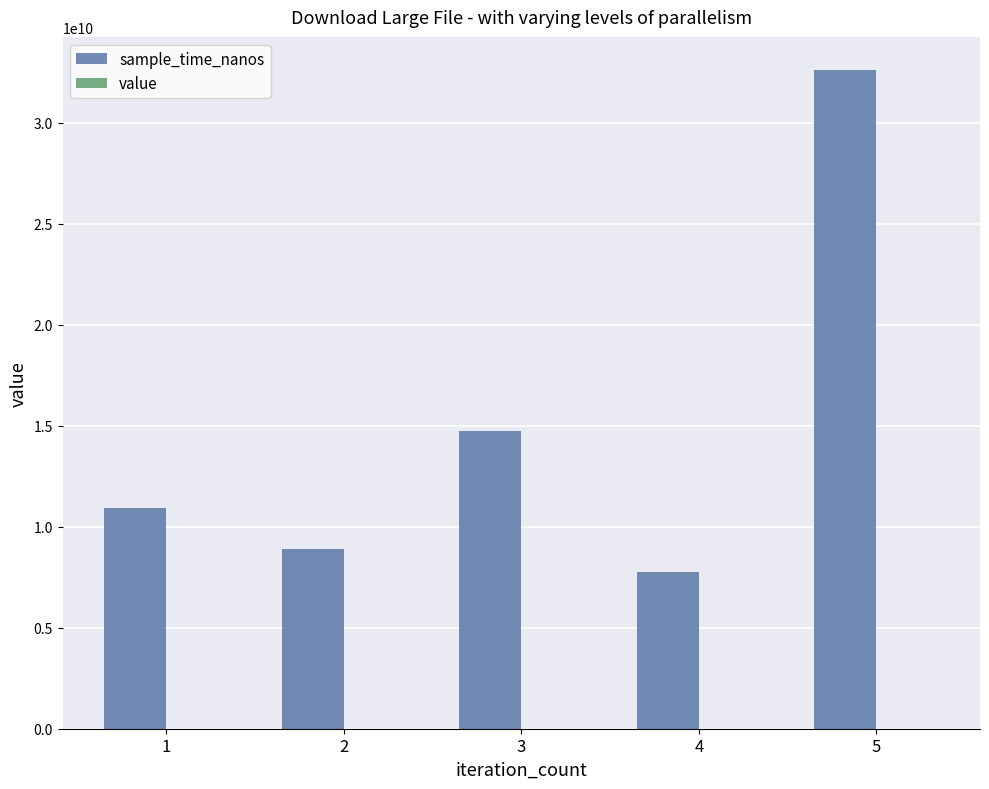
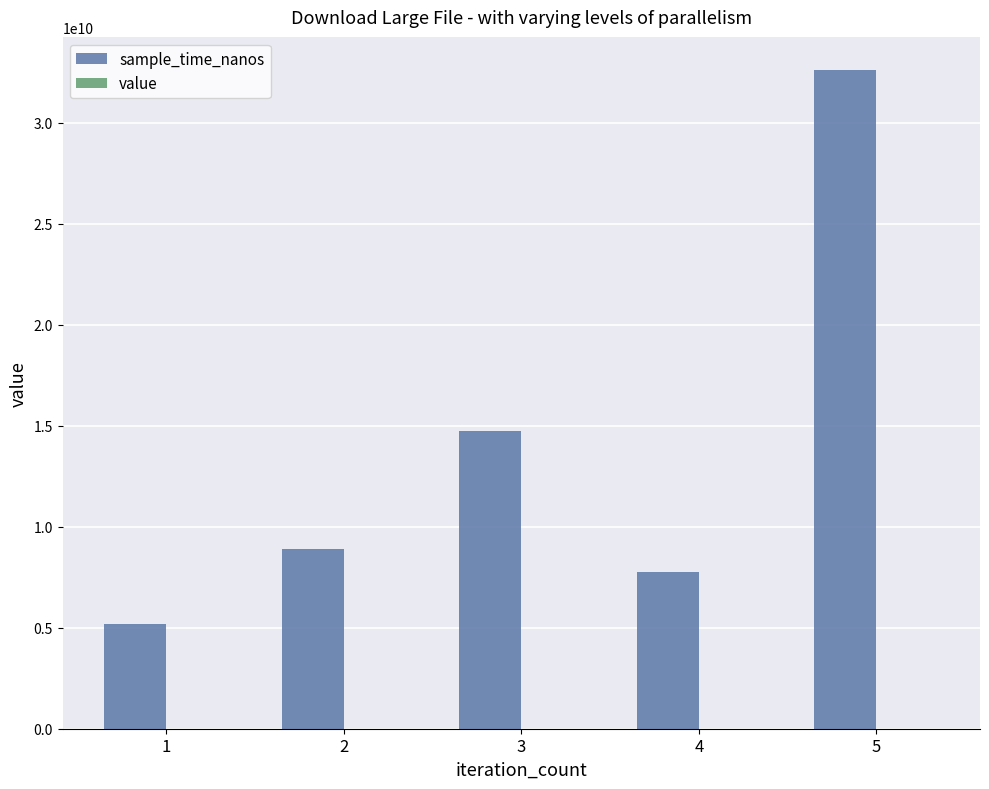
  {
    "sample_time_nanos": {
-     "1": 10900000000,
+     "1": 5200000000,
      "2": 8900000000,
      "3": 14700000000,
      "4": 7800000000,
      "5": 32600000000
    }
  }
